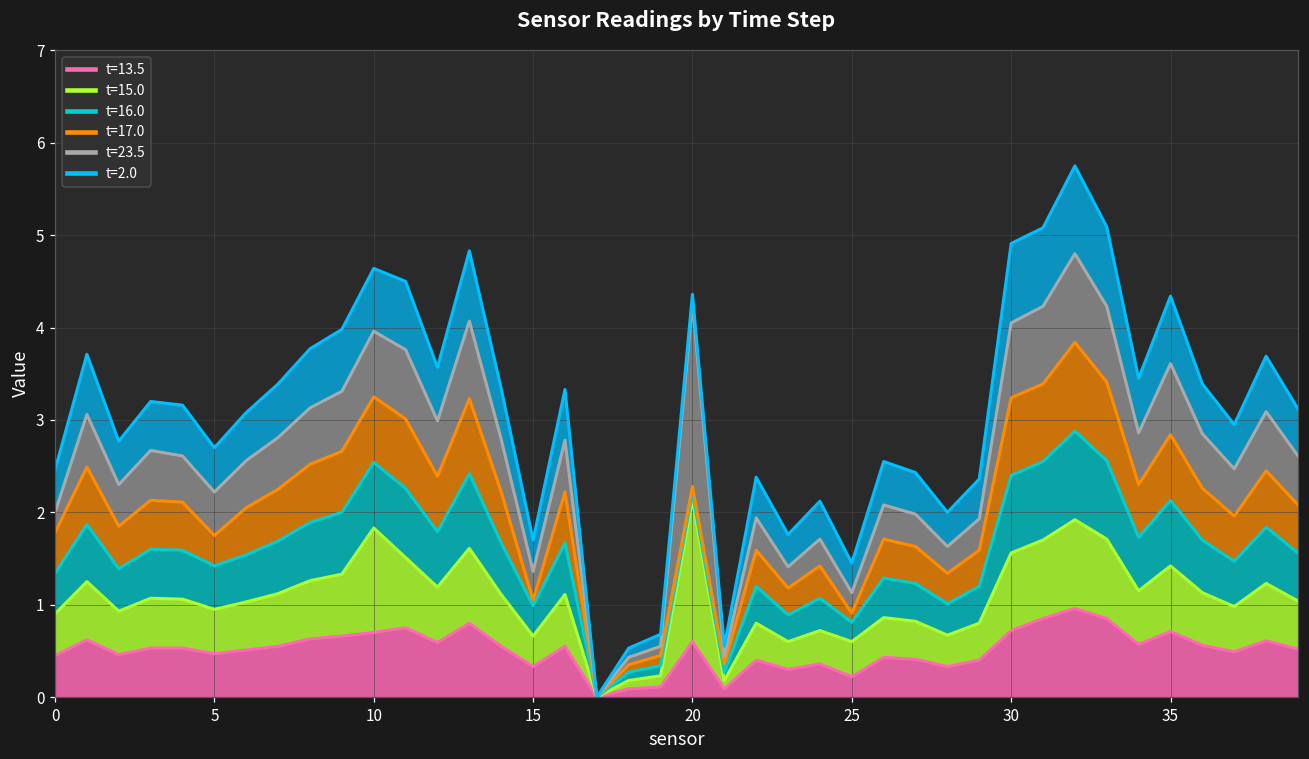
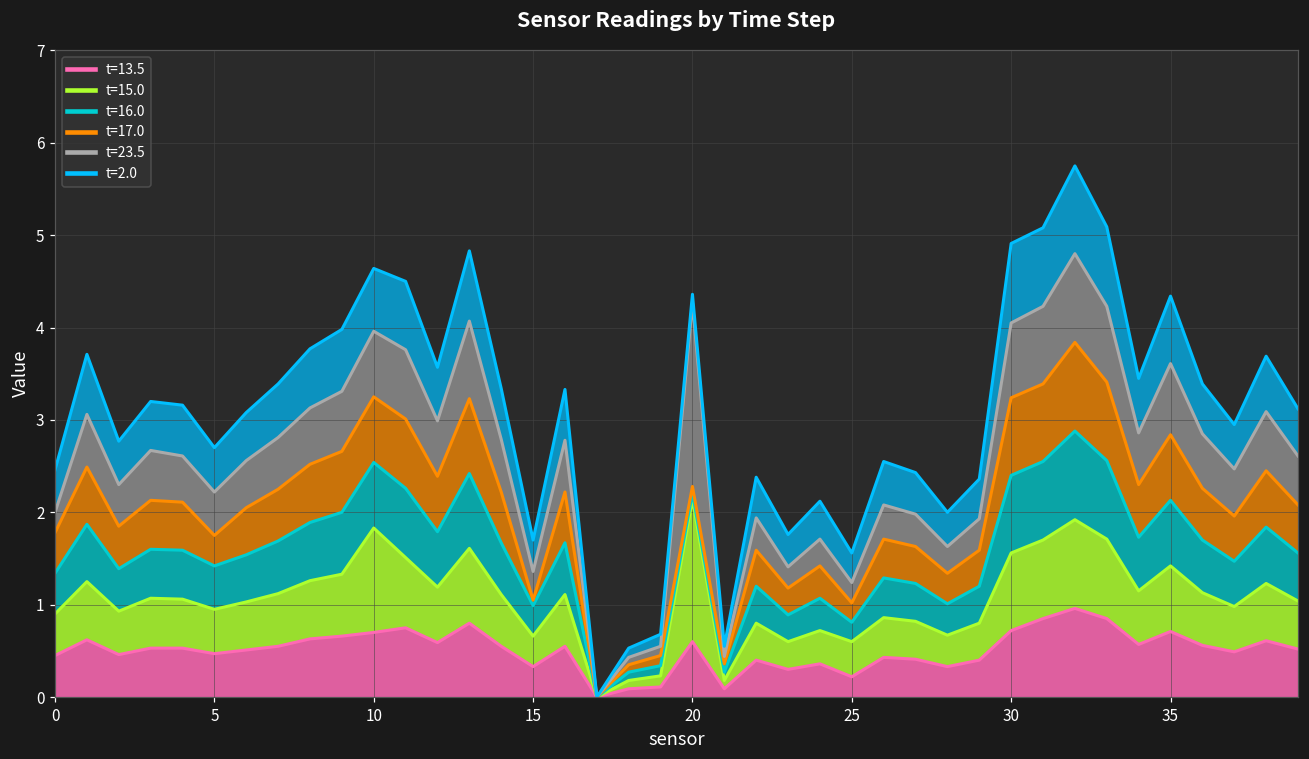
  {
    "t=13.5": {
      "0": 0.4,
      "5": 0.5,
      "10": 0.7,
      "15": 0.3,
      "20": 0.6,
      "25": 0.2,
      "30": 0.7,
      "35": 0.7
    },
    "t=15.0": {
      "0": 0.5,
      "5": 0.5,
      "10": 1.1,
      "15": 0.3,
      "20": 1.5,
      "25": 0.4,
      "30": 0.8,
      "35": 0.7
    },
    "t=17.0": {
      "0": 0.4,
      "5": 0.3,
      "10": 0.7,
      "15": 0.1,
      "20": 0.1,
-     "25": 0.1,
+     "25": 0.2,
      "30": 0.8,
      "35": 0.7
    },
    "t=23.5": {
      "0": 0.2,
      "5": 0.5,
      "10": 0.7,
      "15": 0.3,
      "20": 2.0,
      "25": 0.2,
      "30": 0.8,
      "35": 0.8
    }
  }
